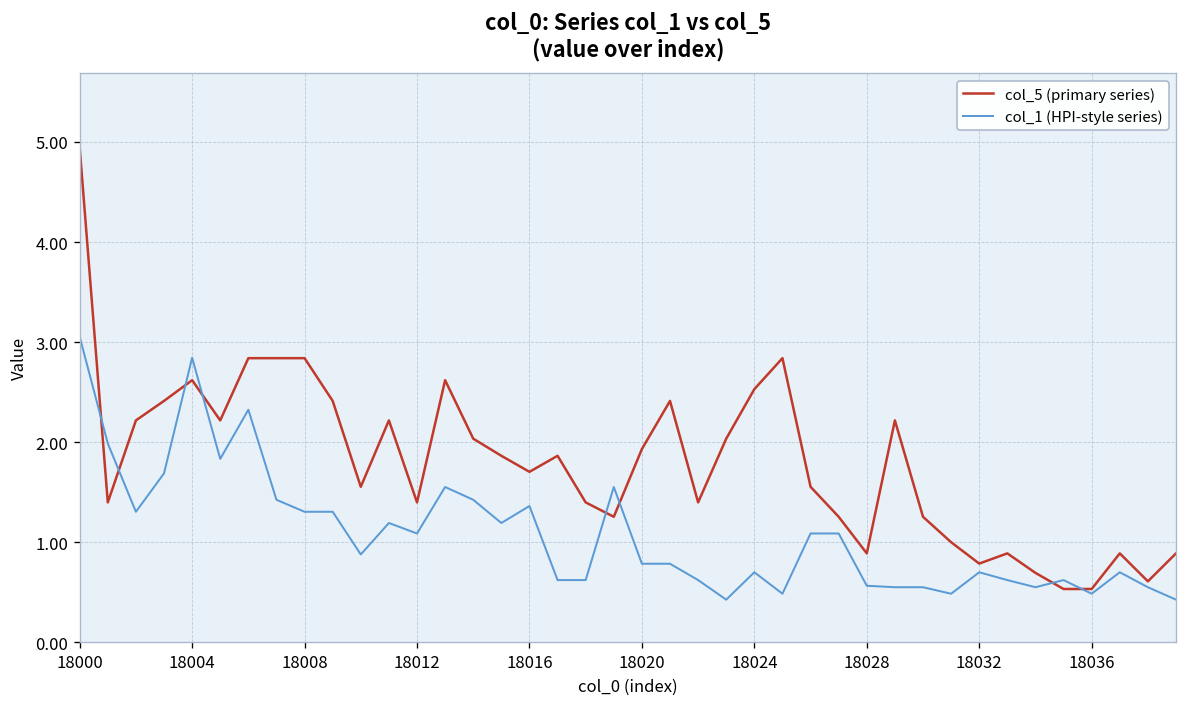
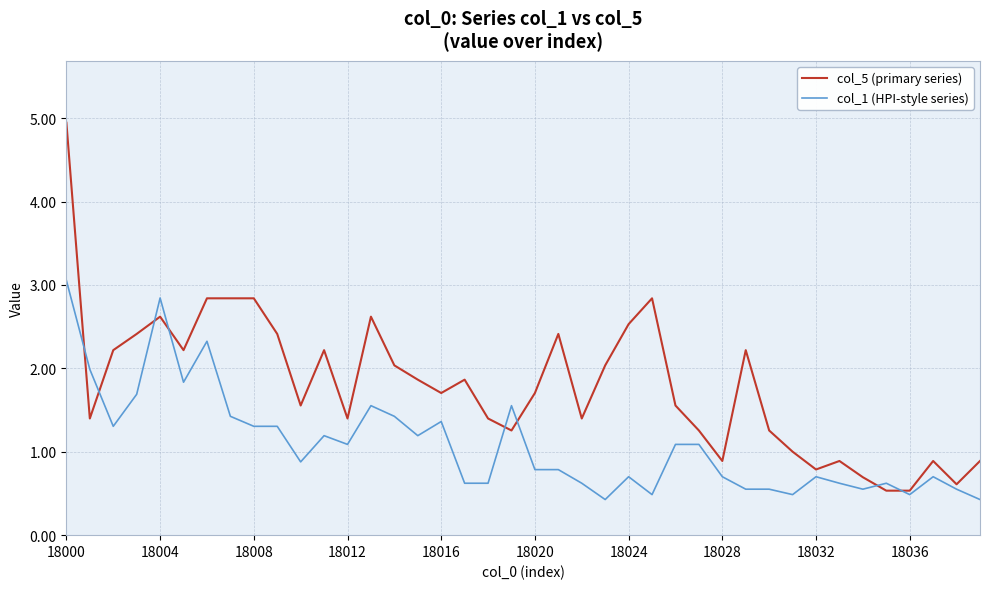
  {
    "col_5 (primary series)": {
      "18000": 4.9,
      "18004": 2.6,
      "18008": 2.8,
      "18012": 1.4,
      "18016": 1.7,
-     "18020": 1.9,
+     "18020": 1.7,
      "18024": 2.5,
      "18028": 0.9,
      "18032": 0.8,
      "18036": 0.5
    },
    "col_1 (HPI-style series)": {
      "18000": 3.1,
      "18004": 2.8,
      "18008": 1.3,
      "18012": 1.1,
      "18016": 1.4,
      "18020": 0.8,
      "18024": 0.7,
-     "18028": 0.6,
+     "18028": 0.7,
      "18032": 0.7,
      "18036": 0.5
    }
  }
